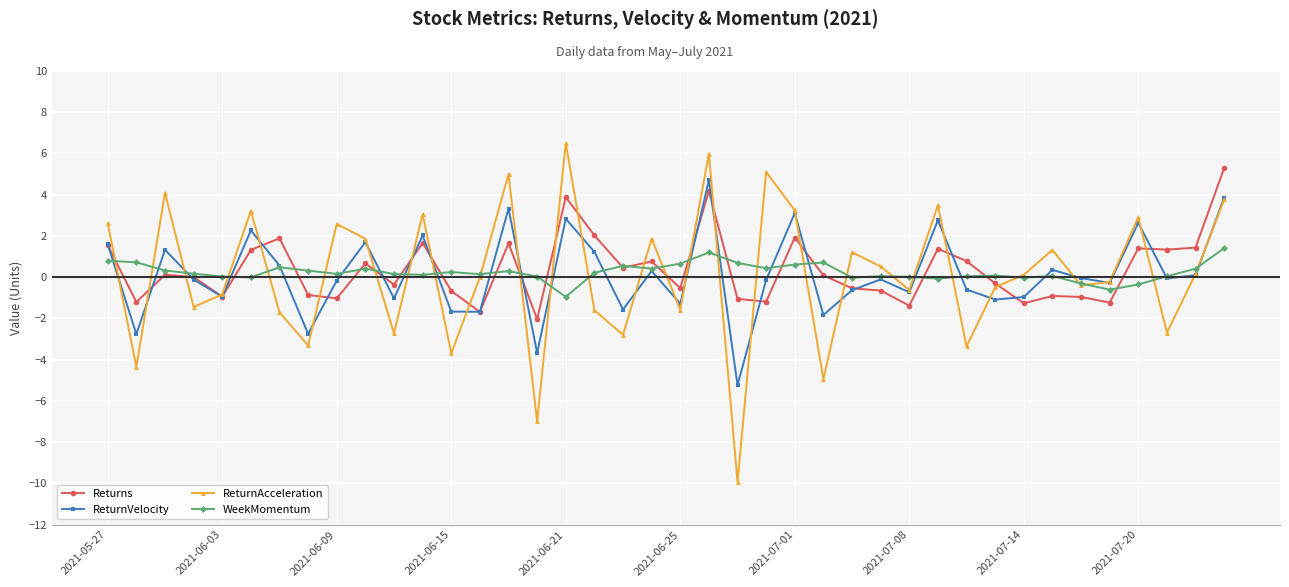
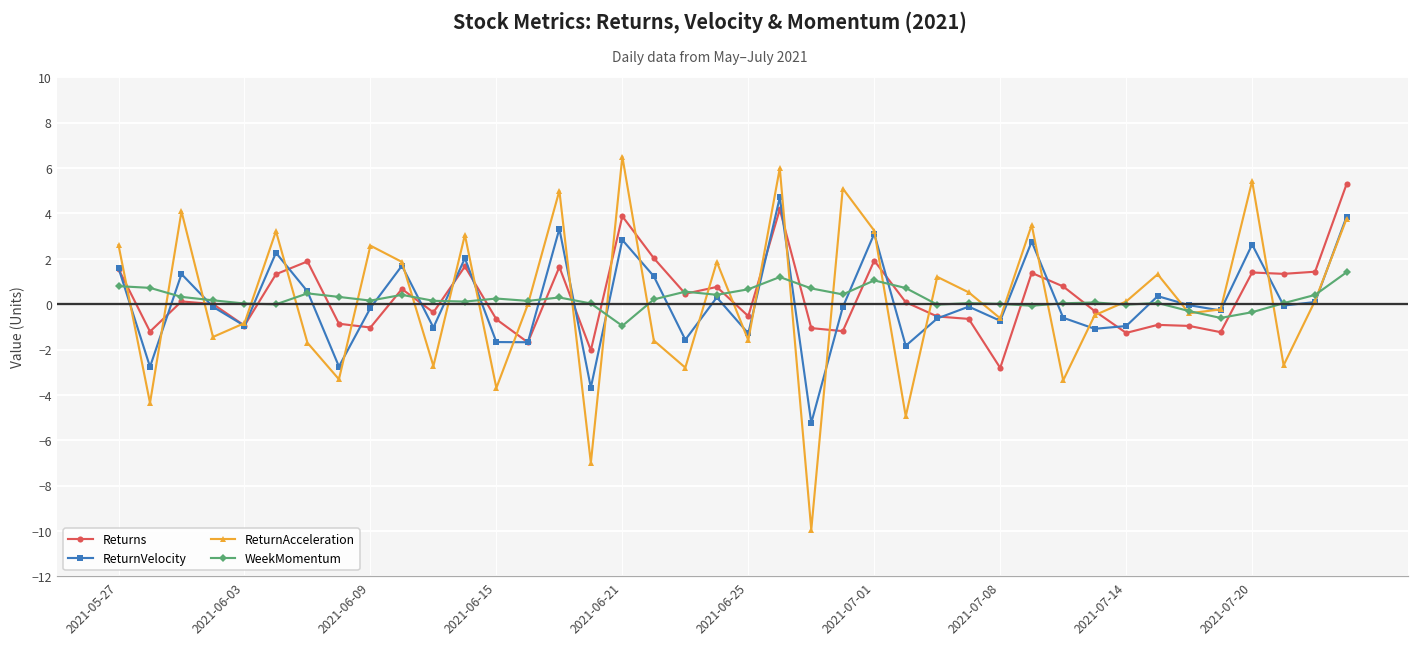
  {
    "Returns": {
      "2021-06-09": -1.0,
      "2021-06-15": -0.7,
      "2021-06-21": 3.9,
      "2021-06-25": -0.5,
      "2021-07-01": 1.9,
-     "2021-07-08": -1.4,
+     "2021-07-08": -2.8,
      "2021-07-14": -1.3,
      "2021-07-20": 1.4
    },
    "ReturnVelocity": {
      "2021-06-09": -0.2,
      "2021-06-15": -1.7,
      "2021-06-21": 2.8,
      "2021-06-25": -1.3,
      "2021-07-01": 3.1,
      "2021-07-14": -1.0,
      "2021-07-20": 2.6
    },
    "ReturnAcceleration": {
      "2021-05-27": 2.6,
      "2021-06-09": 2.6,
      "2021-06-15": -3.7,
      "2021-06-21": 6.5,
      "2021-06-25": -1.6,
      "2021-07-01": 3.2,
      "2021-07-14": 0.1,
-     "2021-07-20": 2.9
+     "2021-07-20": 5.4
    },
    "WeekMomentum": {
      "2021-05-27": 0.8,
      "2021-06-03": 0.0,
      "2021-06-09": 0.2,
      "2021-06-15": 0.2,
      "2021-06-21": -1.0,
      "2021-06-25": 0.7,
-     "2021-07-01": 0.6,
+     "2021-07-01": 1.0,
      "2021-07-08": 0.0,
      "2021-07-14": 0.0,
      "2021-07-20": -0.4
    }
  }
